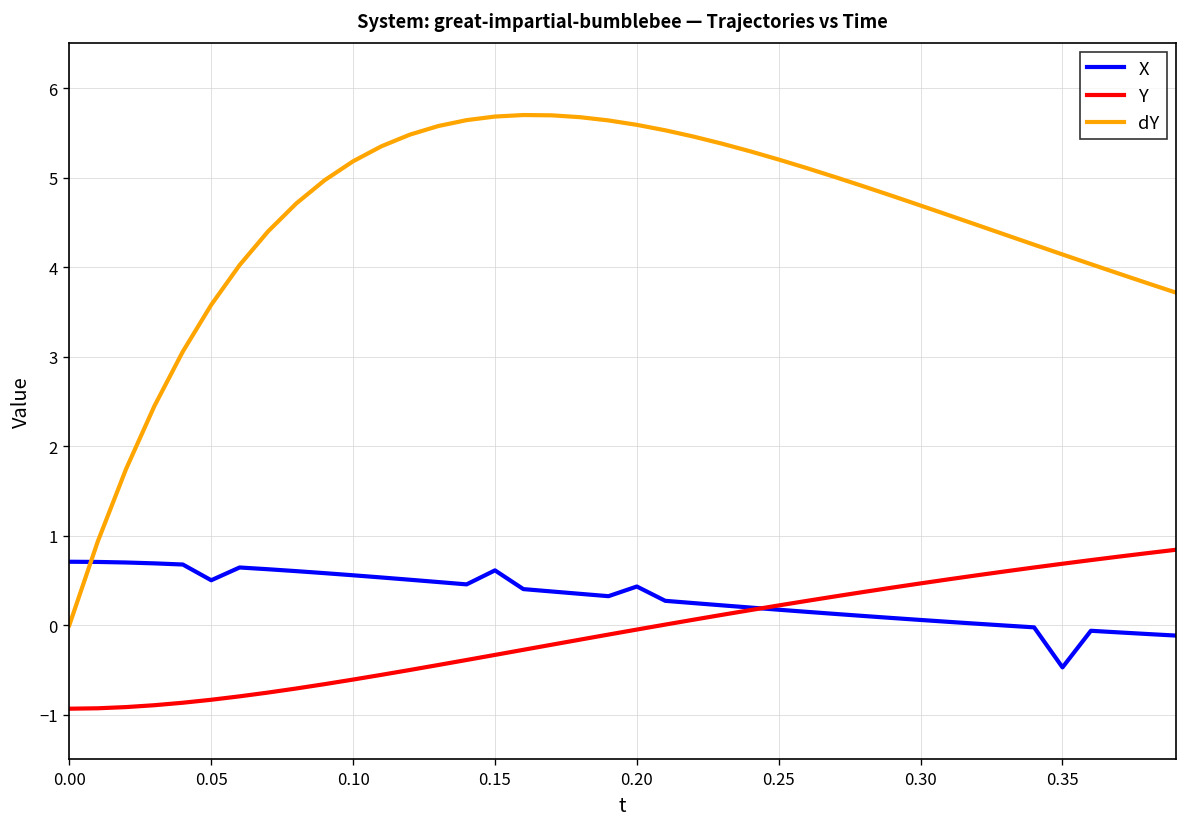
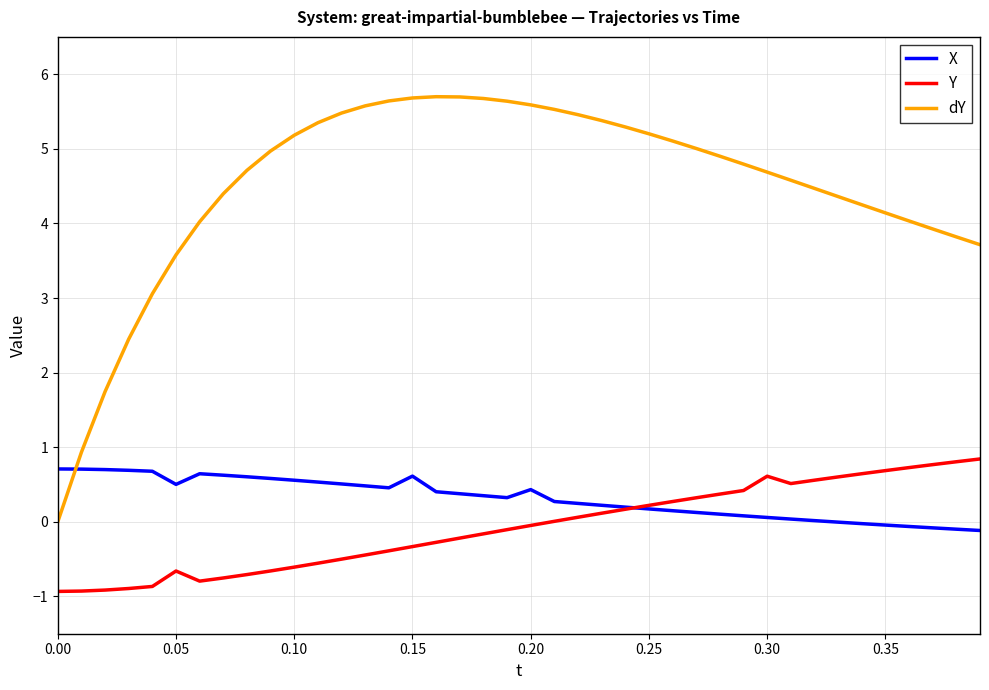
  {
    "X": {
      "0.00": 0.7,
      "0.05": 0.5,
      "0.10": 0.6,
      "0.15": 0.6,
      "0.20": 0.4,
      "0.25": 0.2,
      "0.30": 0.1,
-     "0.35": -0.5
+     "0.35": 0.0
    },
    "Y": {
      "0.00": -0.9,
-     "0.05": -0.8,
+     "0.05": -0.7,
      "0.10": -0.6,
      "0.15": -0.3,
      "0.20": 0.0,
      "0.25": 0.2,
-     "0.30": 0.5,
+     "0.30": 0.6,
      "0.35": 0.7
    },
    "dY": {
      "0.00": 0.0,
      "0.05": 3.6,
      "0.10": 5.2,
      "0.15": 5.7,
      "0.20": 5.6,
      "0.25": 5.2,
      "0.30": 4.7,
      "0.35": 4.1
    }
  }
